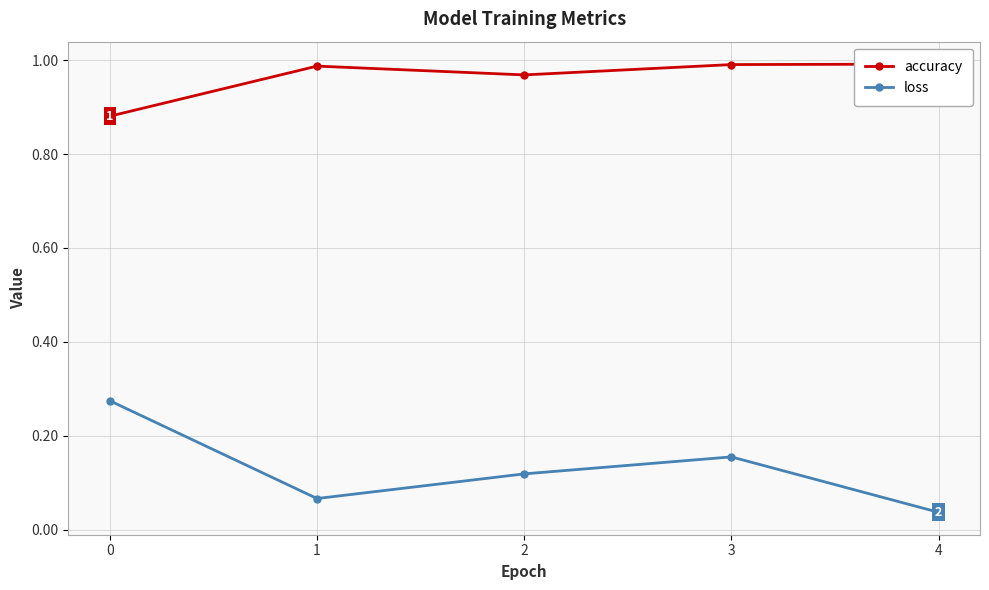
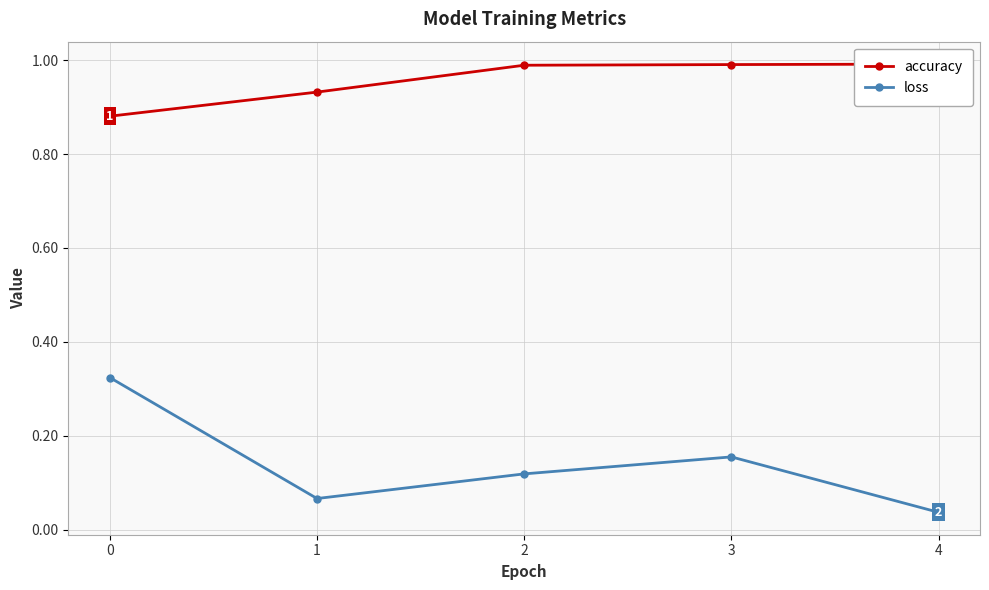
  {
    "accuracy": {
-     "1": 0.99,
-     "2": 0.97,
+     "1": 0.93,
+     "2": 0.99,
      "3": 0.99
    },
    "loss": {
-     "0": 0.27,
+     "0": 0.32,
      "1": 0.07,
      "2": 0.12,
      "3": 0.15
    }
  }
